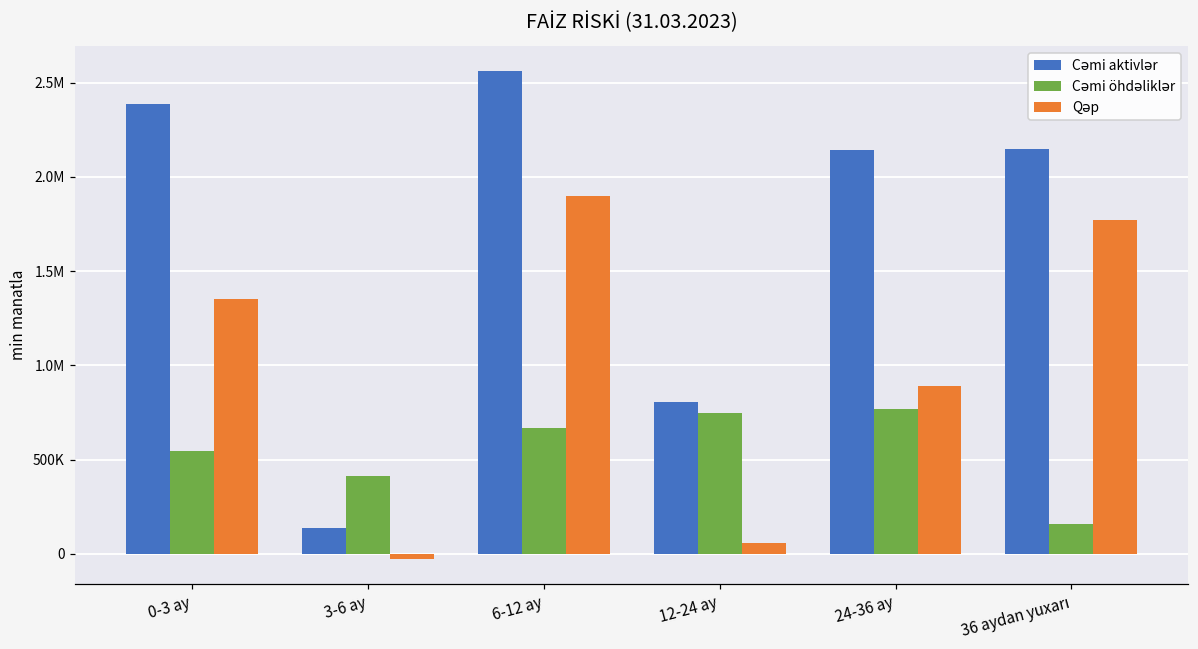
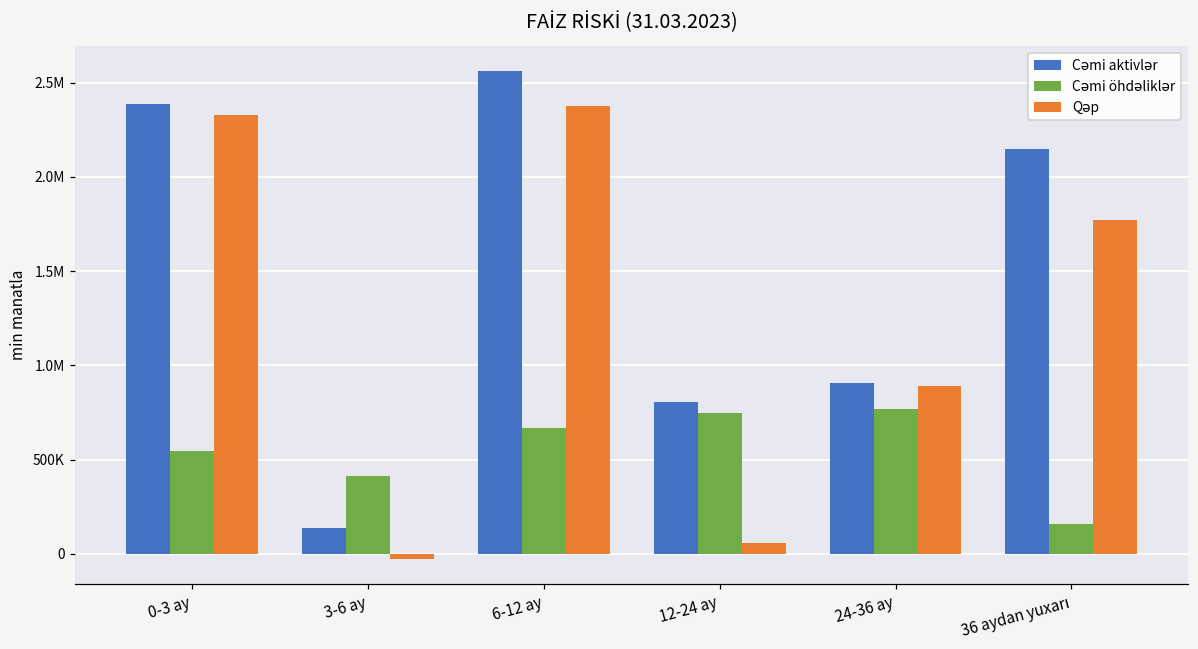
  {
    "Cəmi aktivlər": {
      "0-3 ay": 2390000,
      "3-6 ay": 140000,
      "6-12 ay": 2560000,
      "12-24 ay": 800000,
-     "24-36 ay": 2140000,
+     "24-36 ay": 910000,
      "36 aydan yuxarı": 2150000
    },
    "Cəmi öhdəliklər": {
      "0-3 ay": 550000,
      "3-6 ay": 410000,
      "6-12 ay": 670000,
      "12-24 ay": 740000,
      "24-36 ay": 770000,
      "36 aydan yuxarı": 160000
    },
    "Qəp": {
-     "0-3 ay": 1350000,
+     "0-3 ay": 2330000,
      "3-6 ay": -30000,
-     "6-12 ay": 1900000,
+     "6-12 ay": 2380000,
      "12-24 ay": 60000,
      "24-36 ay": 890000,
      "36 aydan yuxarı": 1770000
    }
  }
